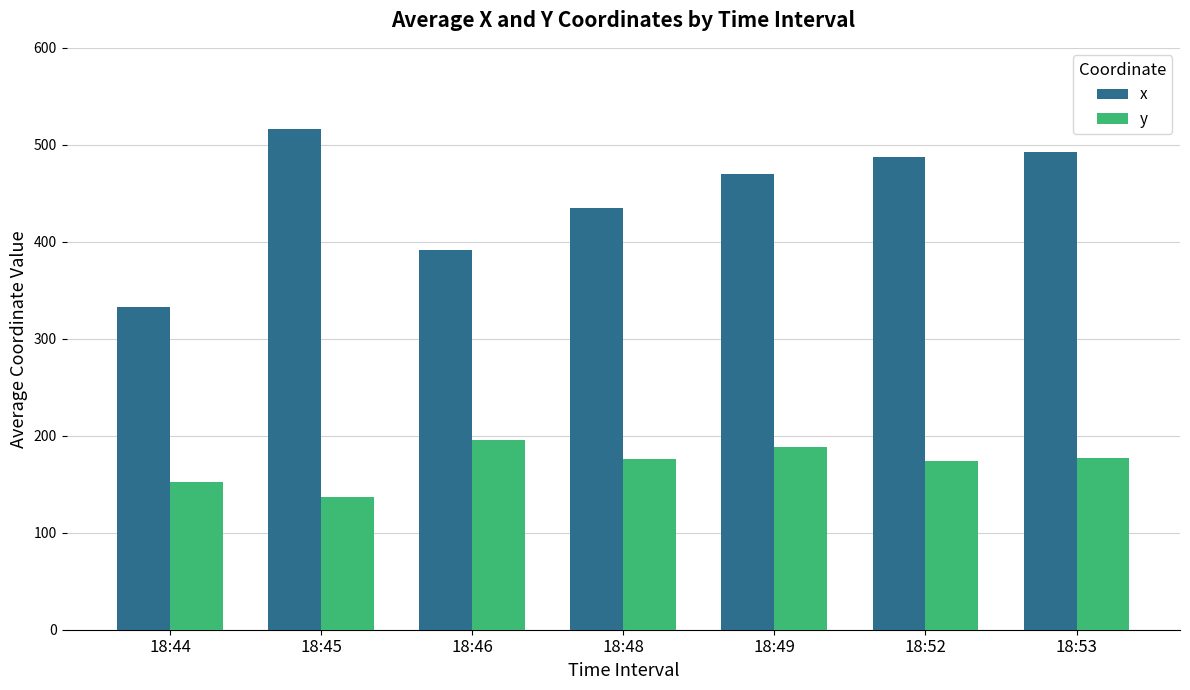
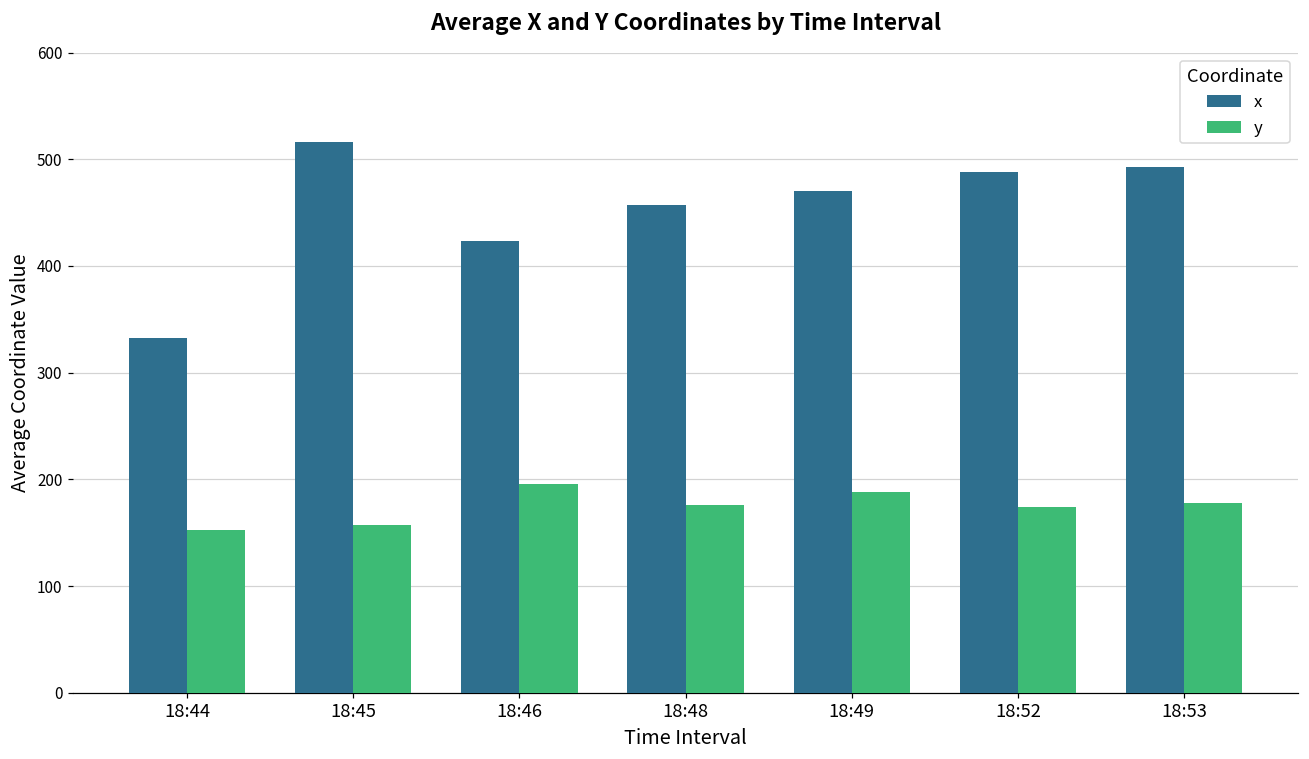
  {
    "x": {
      "18:44": 330,
      "18:45": 520,
-     "18:46": 390,
-     "18:48": 430,
+     "18:46": 420,
+     "18:48": 460,
      "18:49": 470,
      "18:52": 490,
      "18:53": 490
    },
    "y": {
      "18:44": 150,
-     "18:45": 140,
+     "18:45": 160,
      "18:46": 200,
      "18:48": 180,
      "18:49": 190,
      "18:52": 170,
      "18:53": 180
    }
  }
